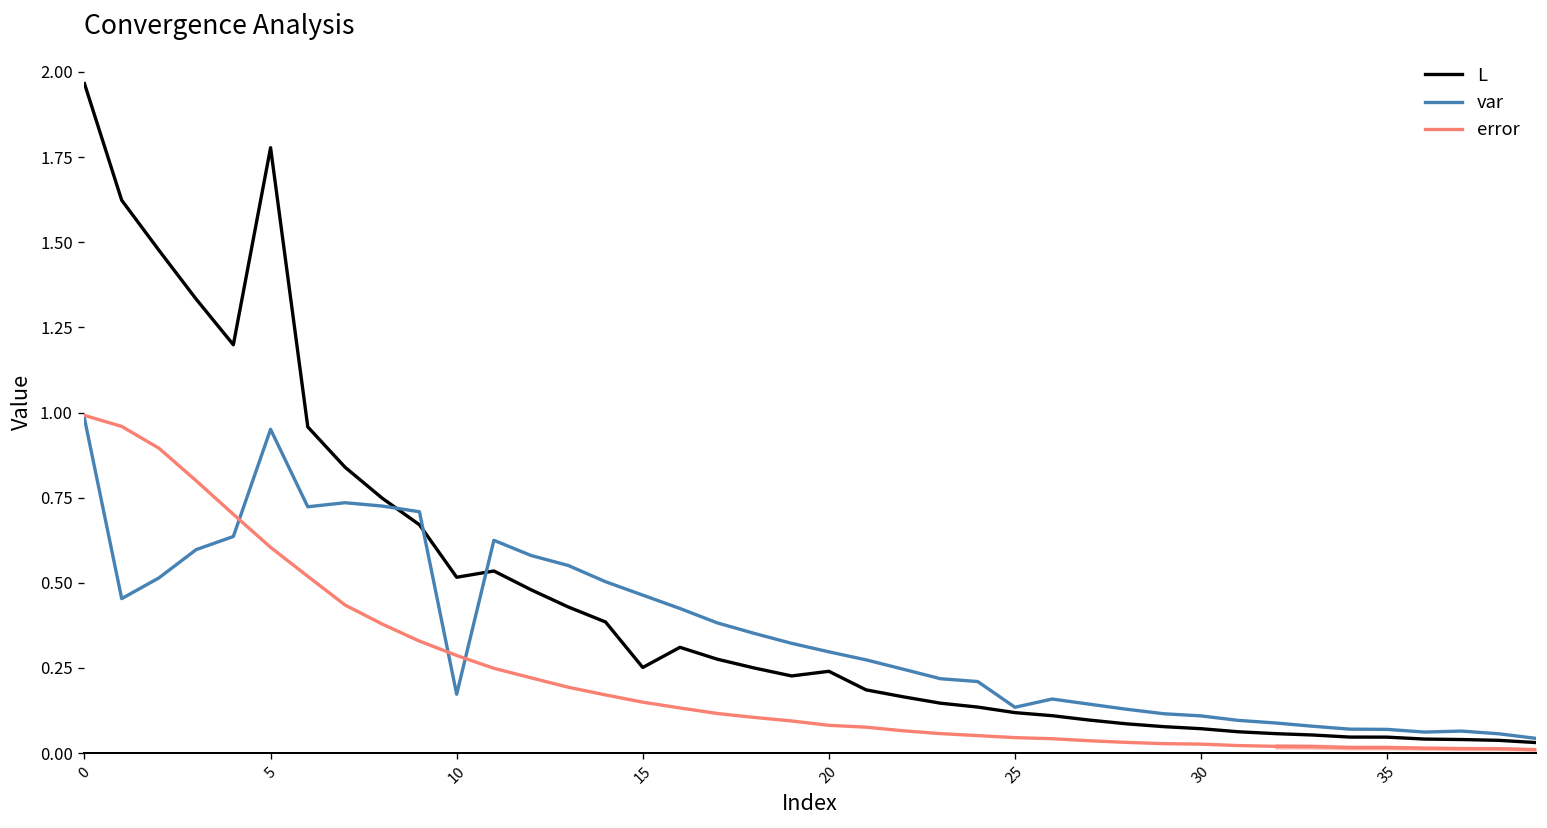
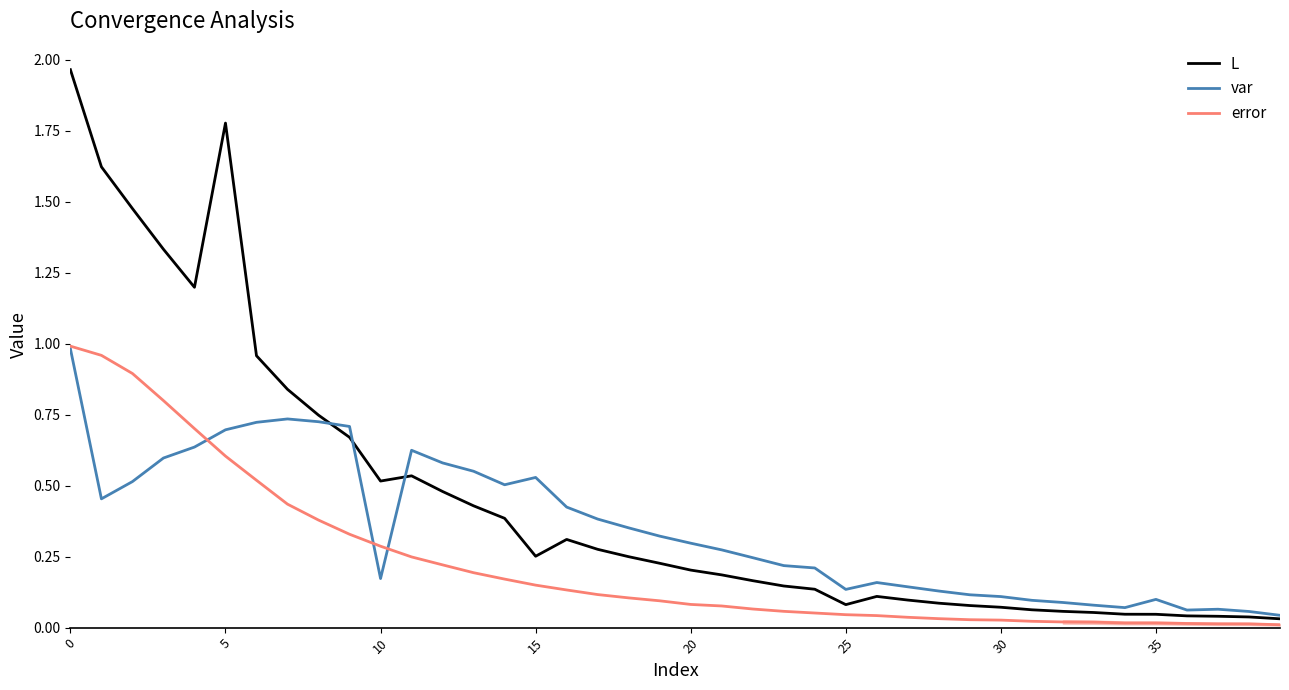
  {
    "L": {
      "0": 1.97,
      "5": 1.78,
      "10": 0.52,
      "15": 0.25,
-     "20": 0.24,
-     "25": 0.12,
+     "20": 0.20,
+     "25": 0.08,
      "30": 0.07,
      "35": 0.05
    },
    "var": {
      "0": 0.98,
-     "5": 0.95,
+     "5": 0.70,
      "10": 0.17,
-     "15": 0.46,
+     "15": 0.53,
      "20": 0.30,
      "25": 0.13,
      "30": 0.11,
-     "35": 0.07
+     "35": 0.10
    }
  }
